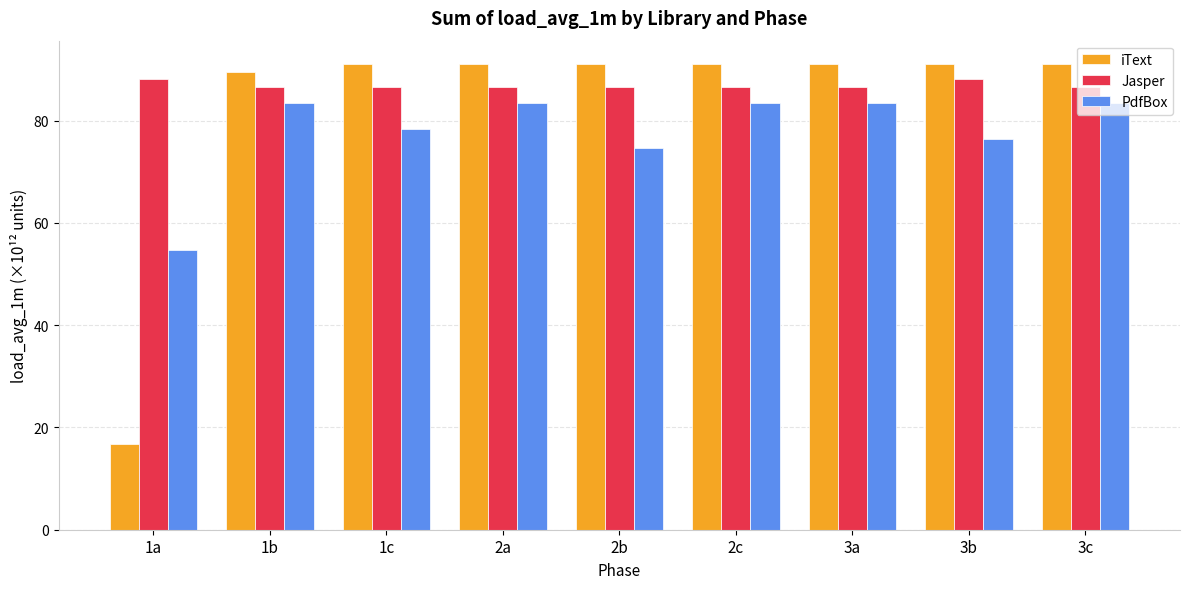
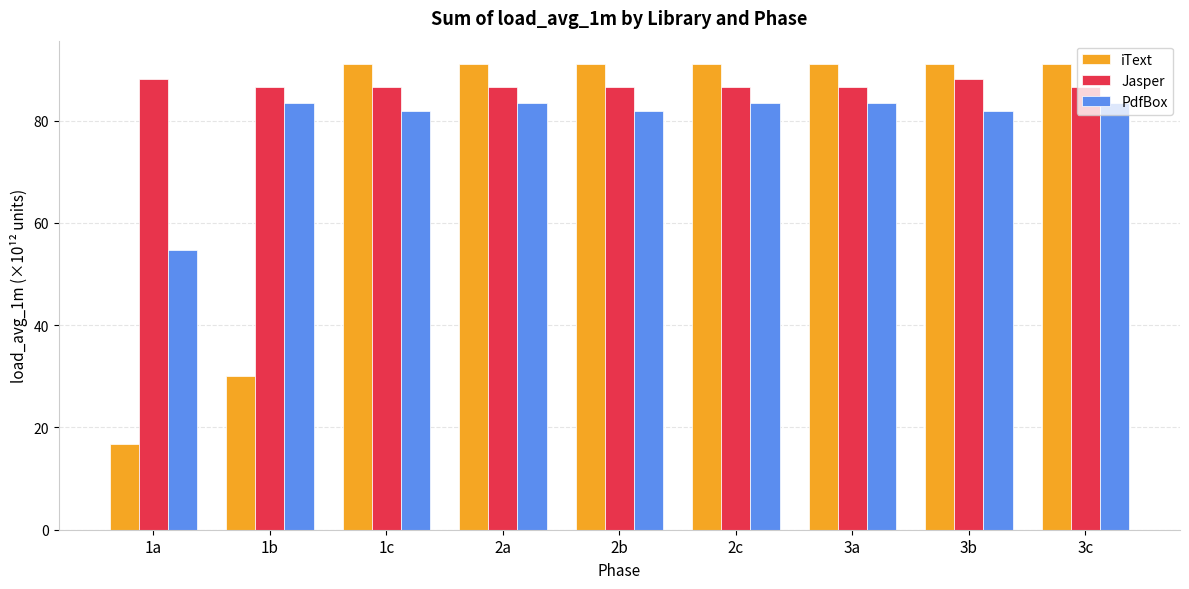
  {
    "iText": {
      "1a": 17,
-     "1b": 90,
+     "1b": 30,
      "1c": 91,
      "2a": 91,
      "2b": 91,
      "2c": 91,
      "3a": 91,
      "3b": 91,
      "3c": 91
    },
    "Jasper": {
      "1a": 88,
      "1b": 87,
      "1c": 87,
      "2a": 87,
      "2b": 87,
      "2c": 87,
      "3a": 87,
      "3b": 88
    },
    "PdfBox": {
      "1a": 55,
      "1b": 83,
-     "1c": 78,
+     "1c": 82,
      "2a": 83,
-     "2b": 75,
+     "2b": 82,
      "2c": 83,
      "3a": 83,
-     "3b": 76
+     "3b": 82
    }
  }
